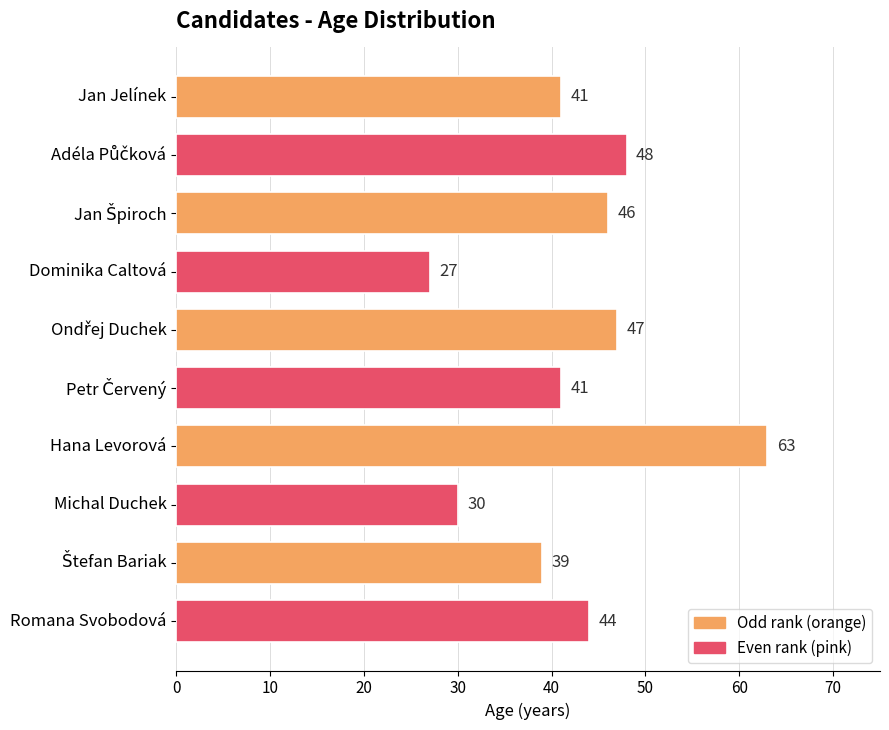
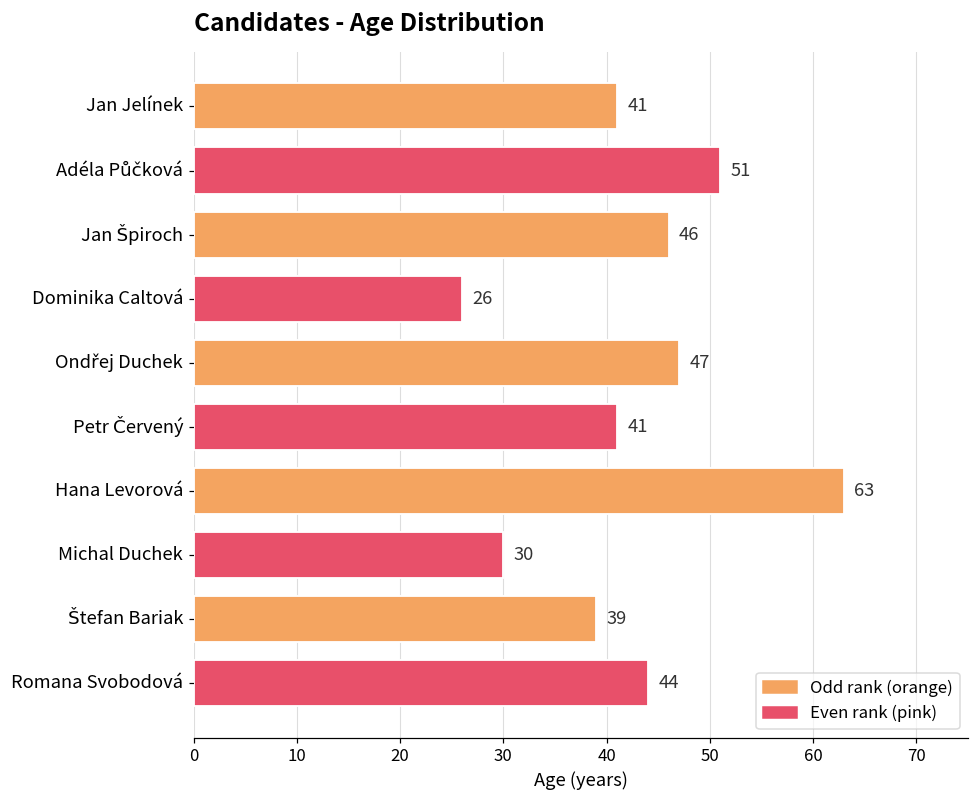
  {
    "Jan Jelínek": 41,
-   "Adéla Půčková": 48,
+   "Adéla Půčková": 51,
    "Jan Špiroch": 46,
-   "Dominika Caltová": 27,
+   "Dominika Caltová": 26,
    "Ondřej Duchek": 47,
    "Petr Červený": 41,
    "Hana Levorová": 63,
    "Michal Duchek": 30,
    "Štefan Bariak": 39,
    "Romana Svobodová": 44
  }
